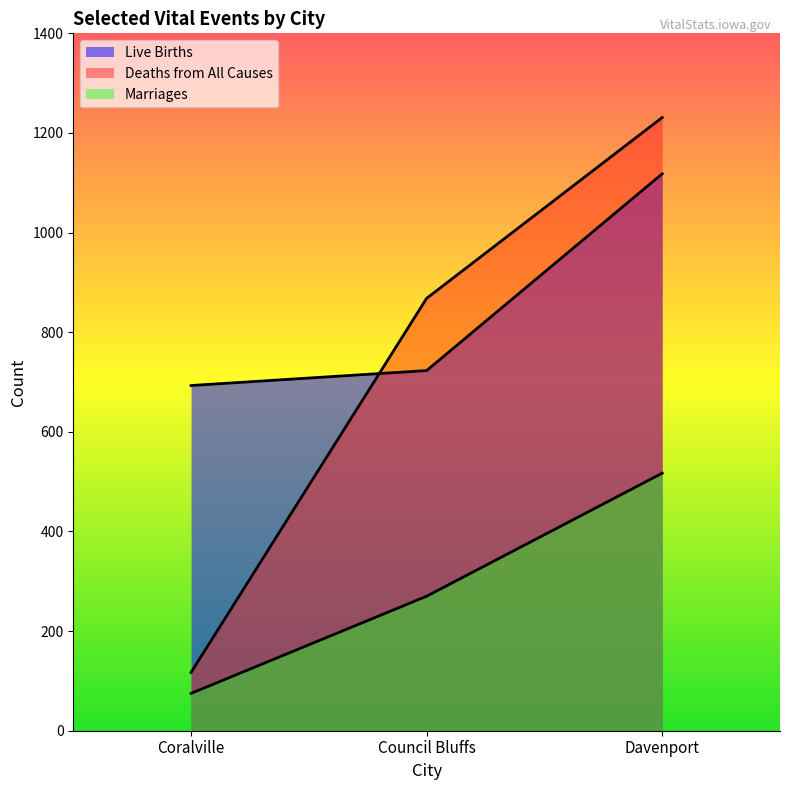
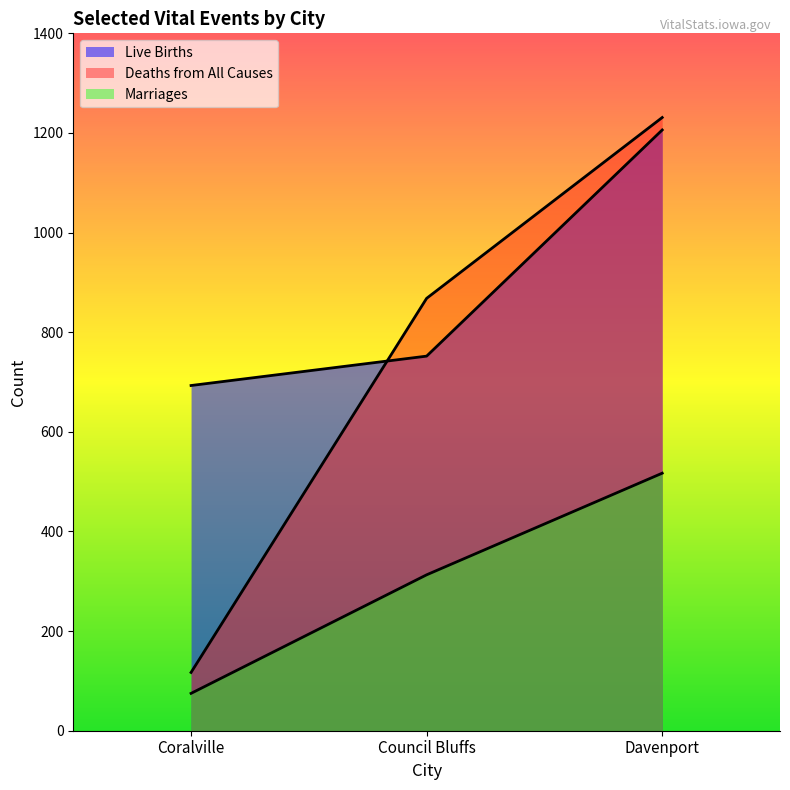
  {
    "Live Births": {
      "Coralville": 690,
-     "Council Bluffs": 720,
-     "Davenport": 1120
+     "Council Bluffs": 750,
+     "Davenport": 1210
    },
    "Deaths from All Causes": {
      "Coralville": 120,
      "Council Bluffs": 870,
      "Davenport": 1230
    },
    "Marriages": {
      "Coralville": 80,
-     "Council Bluffs": 270,
+     "Council Bluffs": 310,
      "Davenport": 520
    }
  }
